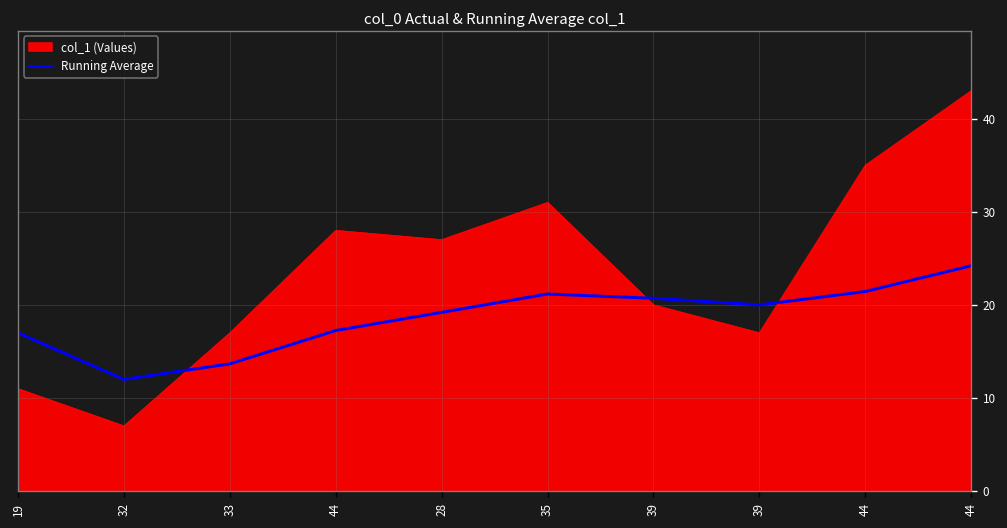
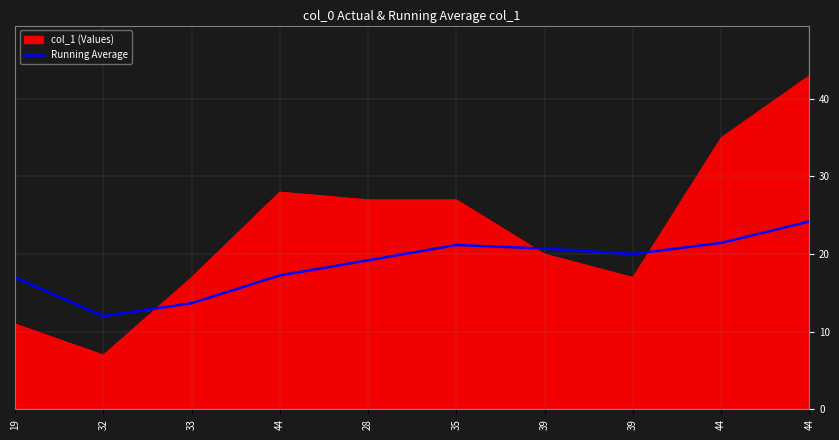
  {
    "col_1 (Values)": {
      "19": 11,
      "32": 7,
      "33": 17,
      "28": 27,
-     "35": 31
+     "35": 27
    },
    "Running Average": {
      "19": 17,
      "32": 12,
      "33": 14,
      "28": 19,
      "35": 21
    }
  }
